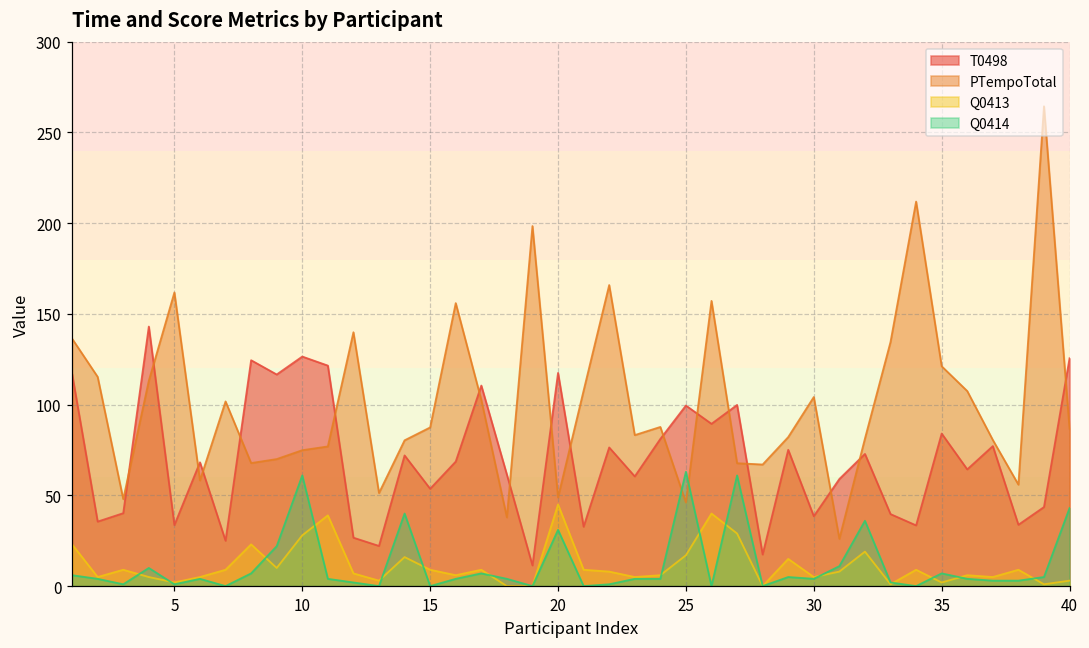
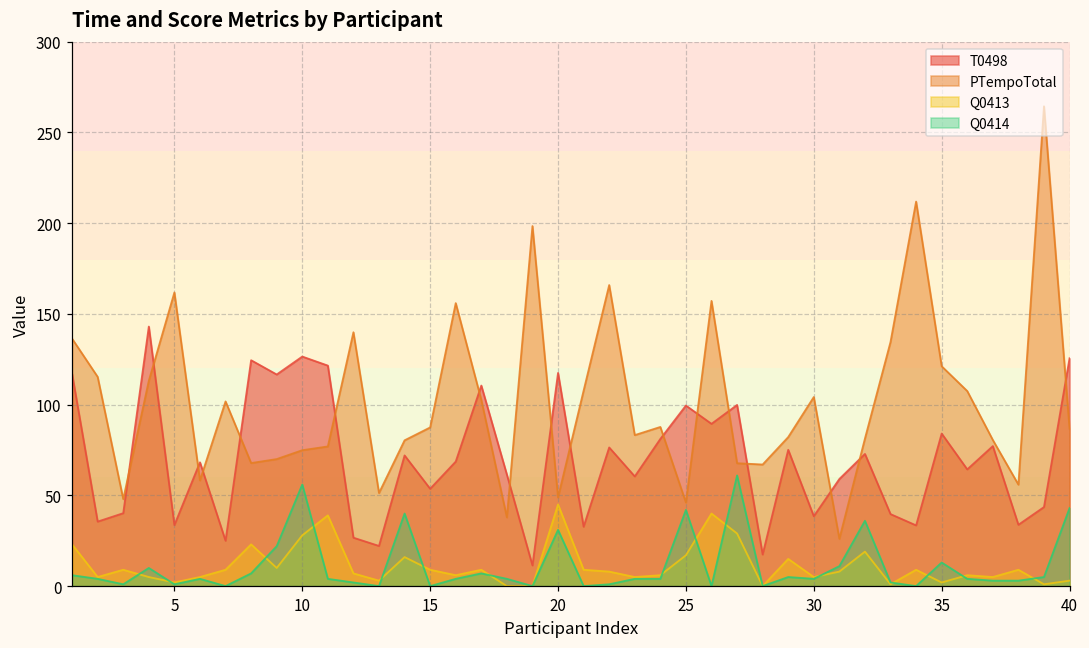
  {
    "Q0414": {
-     "10": 61,
+     "10": 56,
      "15": 0,
      "20": 31,
-     "25": 63,
-     "35": 7,
+     "25": 42,
+     "35": 13,
      "40": 43
    }
  }
